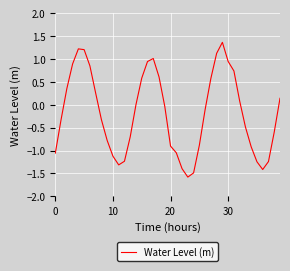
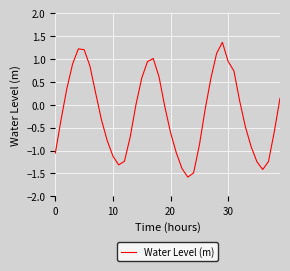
  {
    "0": -1.1,
    "10": -1.1,
-   "20": -0.9,
+   "20": -0.6,
    "30": 0.9
  }
